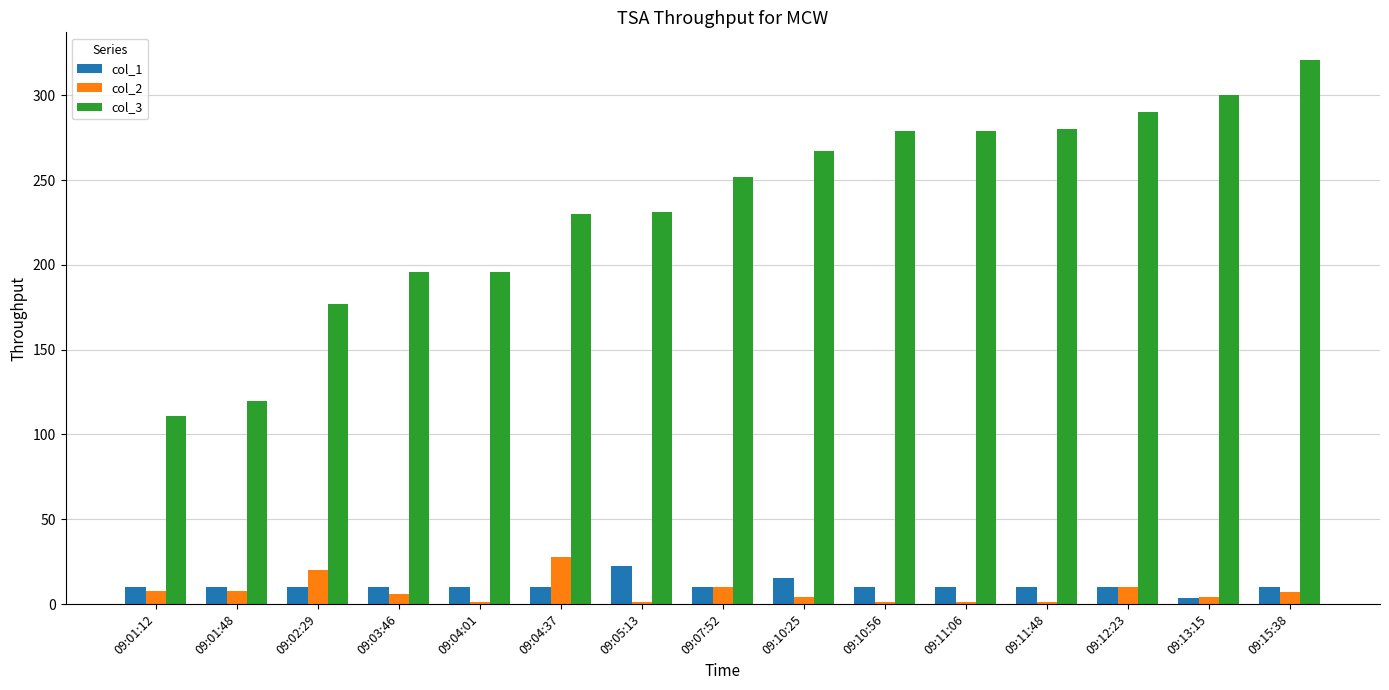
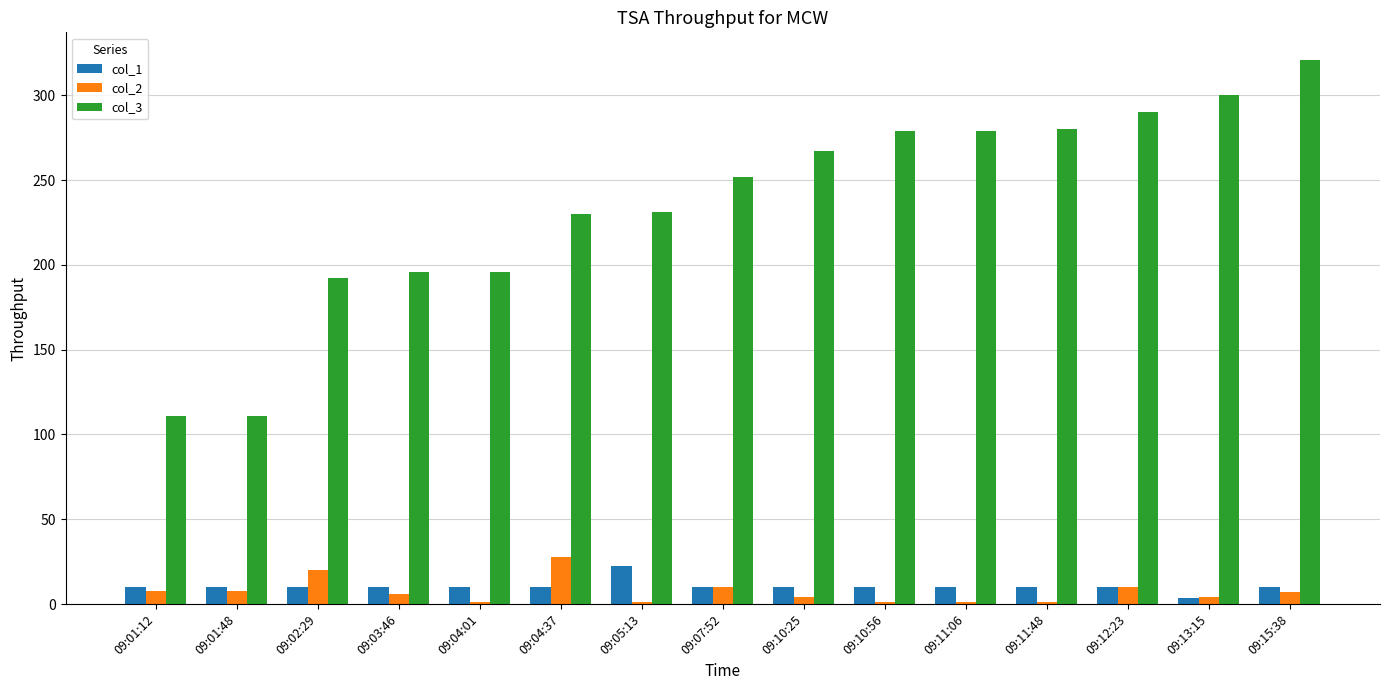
  {
    "col_1": {
      "09:01:12": 10,
      "09:01:48": 10,
      "09:02:29": 10,
      "09:03:46": 10,
      "09:04:01": 10,
      "09:04:37": 10,
      "09:05:13": 22,
      "09:07:52": 10,
-     "09:10:25": 15,
+     "09:10:25": 10,
      "09:10:56": 10,
      "09:11:06": 10,
      "09:11:48": 10,
      "09:12:23": 10,
      "09:13:15": 4,
      "09:15:38": 10
    },
    "col_2": {
      "09:01:12": 8,
      "09:01:48": 8,
      "09:02:29": 20,
      "09:03:46": 6,
      "09:04:37": 28,
      "09:07:52": 10,
      "09:10:25": 4,
      "09:12:23": 10,
      "09:13:15": 4,
      "09:15:38": 7
    },
    "col_3": {
      "09:01:12": 111,
-     "09:01:48": 120,
-     "09:02:29": 177,
+     "09:01:48": 111,
+     "09:02:29": 192,
      "09:03:46": 196,
      "09:04:01": 196,
      "09:04:37": 230,
      "09:05:13": 231,
      "09:07:52": 252,
      "09:10:25": 267,
      "09:10:56": 279,
      "09:11:06": 279,
      "09:11:48": 280,
      "09:12:23": 290,
      "09:13:15": 300,
      "09:15:38": 321
    }
  }
